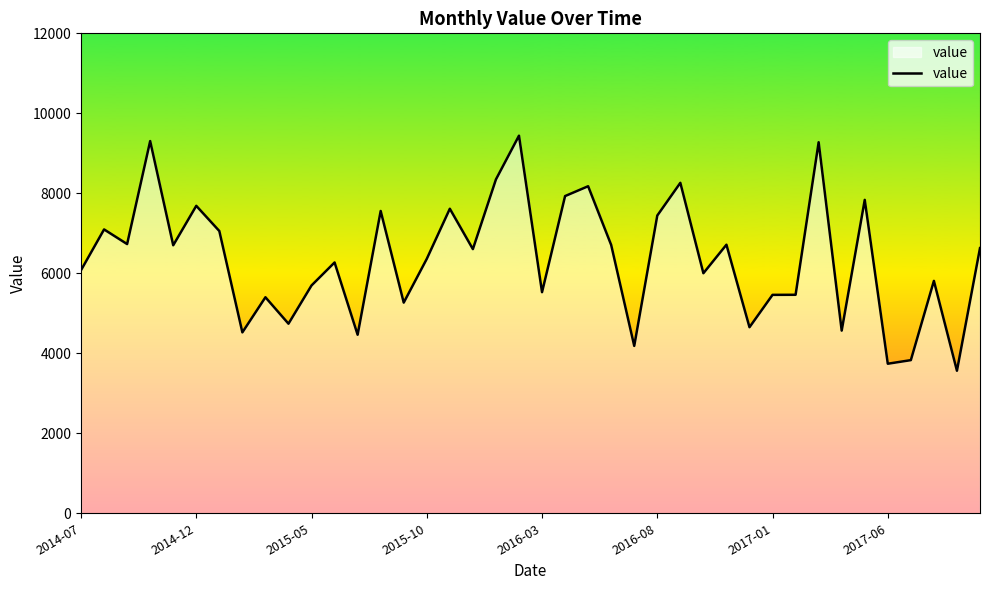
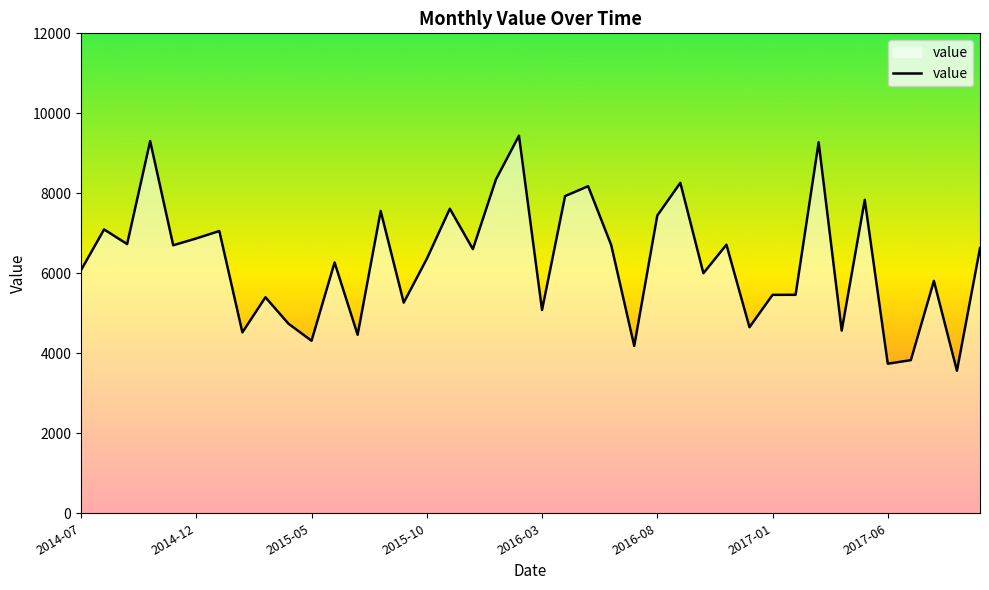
  {
    "2014-07": 6100,
-   "2014-12": 7700,
-   "2015-05": 5700,
+   "2014-12": 6900,
+   "2015-05": 4300,
    "2015-10": 6400,
-   "2016-03": 5500,
+   "2016-03": 5100,
    "2016-08": 7400,
    "2017-01": 5500,
    "2017-06": 3700
  }
